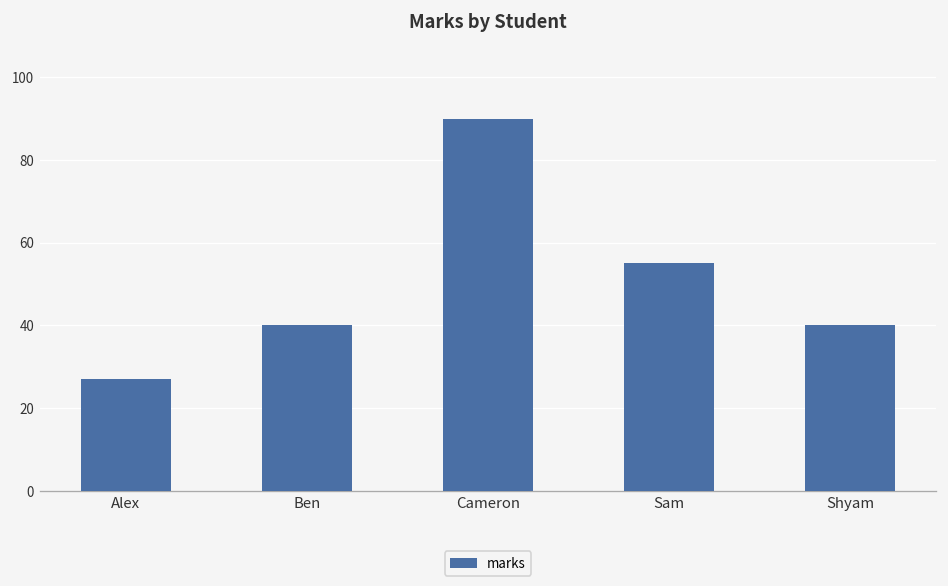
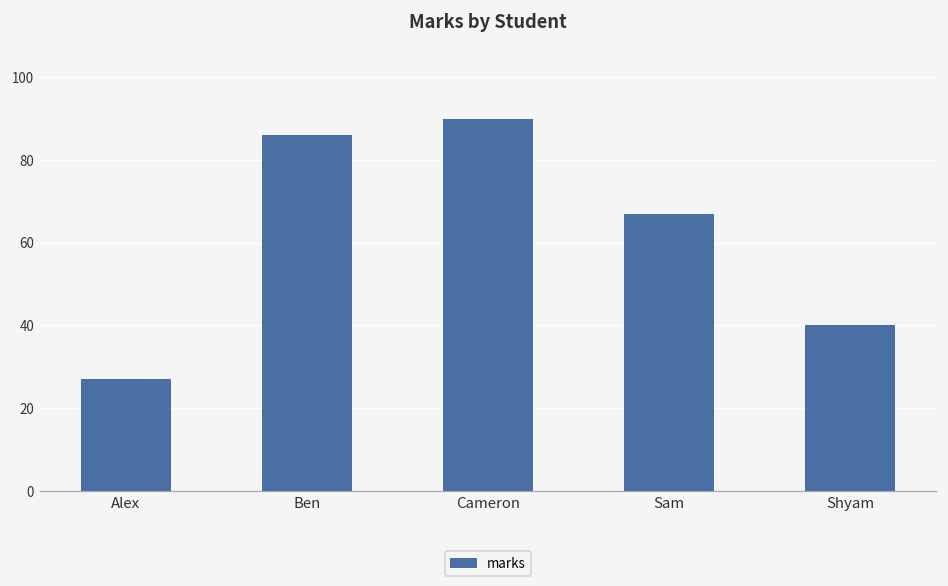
  {
    "Alex": 27,
-   "Ben": 40,
+   "Ben": 86,
    "Cameron": 90,
-   "Sam": 55,
+   "Sam": 67,
    "Shyam": 40
  }
